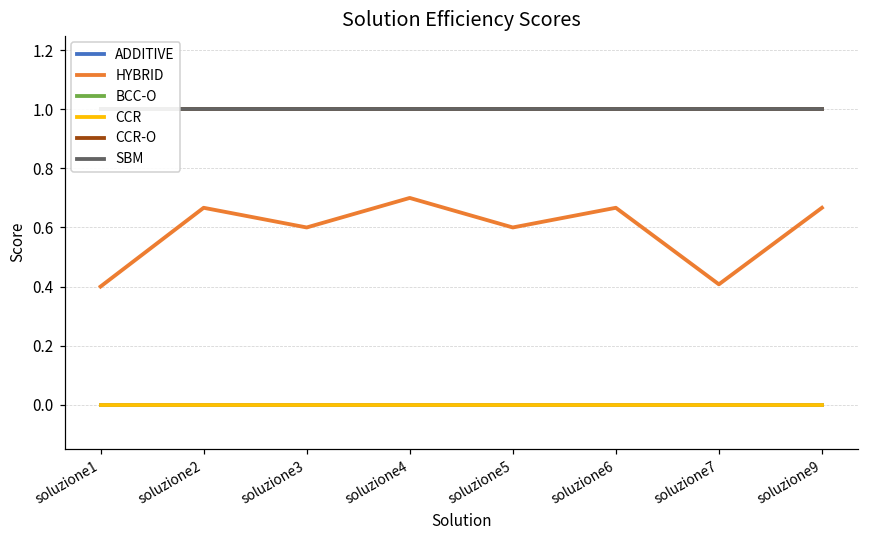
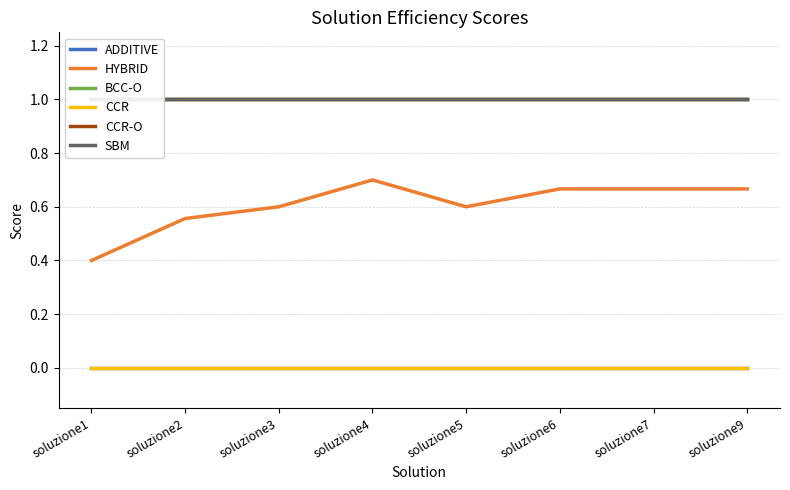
  {
    "CCR": {
      "soluzione1": 0.00,
      "soluzione2": 0.00,
      "soluzione3": 0.00,
      "soluzione4": 0.00,
      "soluzione5": 0.00,
      "soluzione6": 0.00,
      "soluzione7": 0.00,
      "soluzione9": 0.00
    },
    "HYBRID": {
      "soluzione1": 0.40,
-     "soluzione2": 0.67,
+     "soluzione2": 0.56,
      "soluzione3": 0.60,
      "soluzione4": 0.70,
      "soluzione5": 0.60,
      "soluzione6": 0.67,
-     "soluzione7": 0.41,
+     "soluzione7": 0.67,
      "soluzione9": 0.67
    },
    "SBM": {
      "soluzione2": 1.00,
      "soluzione3": 1.00,
      "soluzione4": 1.00,
      "soluzione5": 1.00,
      "soluzione6": 1.00,
      "soluzione7": 1.00,
      "soluzione9": 1.00
    }
  }
